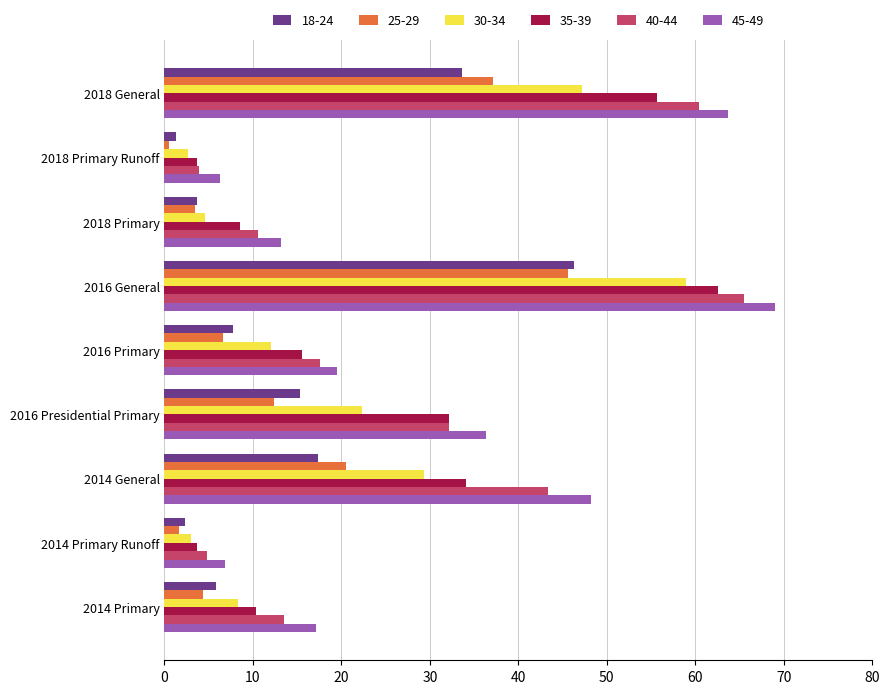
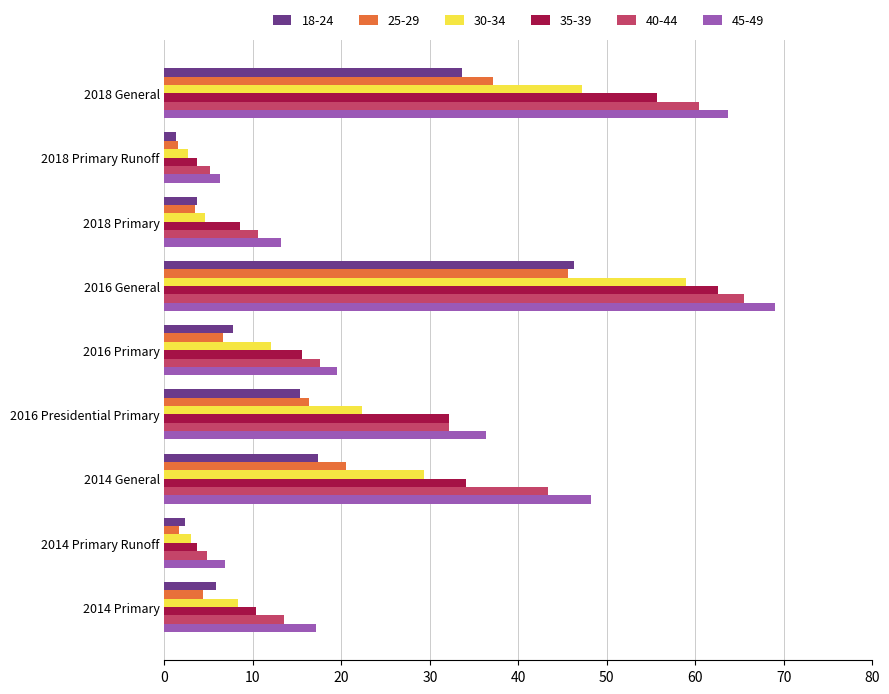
  {
    "18-24": {
      "2018 General": 34,
      "2018 Primary Runoff": 1,
      "2018 Primary": 4,
      "2016 General": 46,
      "2016 Primary": 8,
      "2016 Presidential Primary": 15,
      "2014 General": 17,
      "2014 Primary Runoff": 2,
      "2014 Primary": 6
    },
    "25-29": {
      "2018 General": 37,
-     "2018 Primary Runoff": 0.6,
+     "2018 Primary Runoff": 1.5,
      "2018 Primary": 3,
      "2016 General": 46,
      "2016 Primary": 7,
-     "2016 Presidential Primary": 12,
+     "2016 Presidential Primary": 16,
      "2014 General": 21,
      "2014 Primary Runoff": 2,
      "2014 Primary": 4
    },
    "30-34": {
      "2018 General": 47,
      "2018 Primary Runoff": 3,
      "2018 Primary": 5,
      "2016 General": 59,
      "2016 Primary": 12,
      "2016 Presidential Primary": 22,
      "2014 General": 29,
      "2014 Primary Runoff": 3,
      "2014 Primary": 8
    },
    "35-39": {
      "2018 General": 56,
      "2018 Primary Runoff": 4,
      "2018 Primary": 9,
      "2016 General": 63,
      "2016 Primary": 16,
      "2016 Presidential Primary": 32,
      "2014 General": 34,
      "2014 Primary Runoff": 4,
      "2014 Primary": 10
    },
    "40-44": {
      "2018 General": 60,
-     "2018 Primary Runoff": 4,
+     "2018 Primary Runoff": 5,
      "2018 Primary": 11,
      "2016 General": 66,
      "2016 Primary": 18,
      "2016 Presidential Primary": 32,
      "2014 General": 43,
      "2014 Primary Runoff": 5,
      "2014 Primary": 14
    },
    "45-49": {
      "2018 General": 64,
      "2018 Primary Runoff": 6,
      "2018 Primary": 13,
      "2016 General": 69,
      "2016 Primary": 19,
      "2016 Presidential Primary": 36,
      "2014 General": 48,
      "2014 Primary Runoff": 7,
      "2014 Primary": 17
    }
  }
